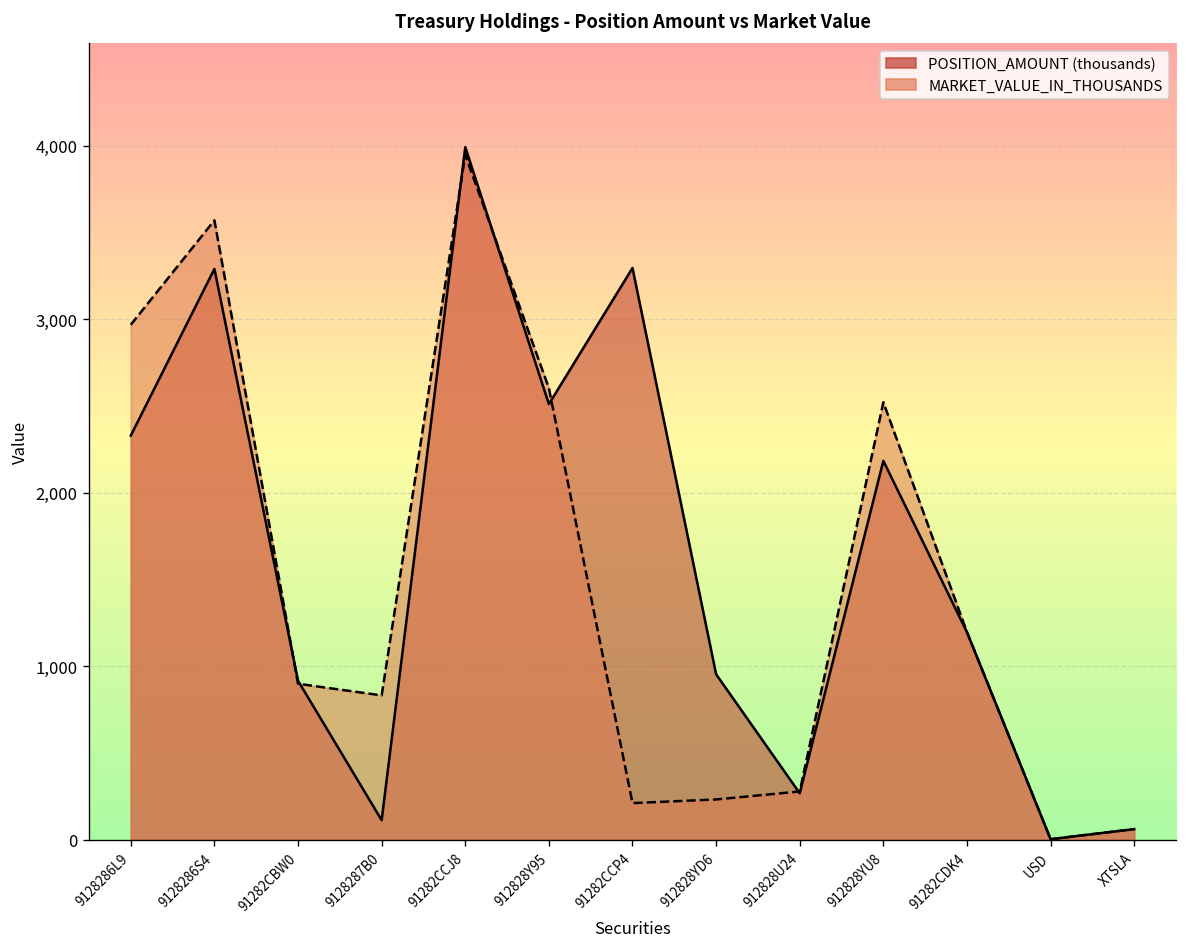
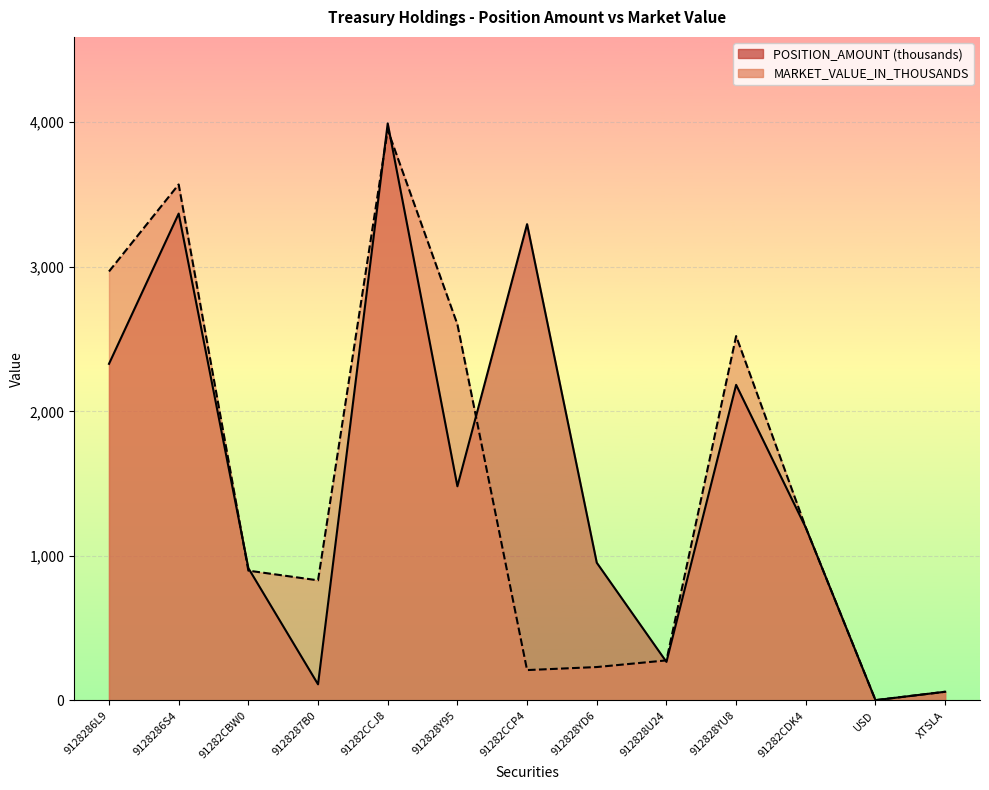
  {
    "POSITION_AMOUNT (thousands)": {
      "9128286L9": "2,330",
-     "9128286S4": "3,290",
+     "9128286S4": "3,370",
      "9128287B0": "110",
      "91282CCJ8": "3,990",
-     "912828Y95": "2,510",
+     "912828Y95": "1,480",
      "91282CCP4": "3,300",
      "912828YD6": "950",
      "912828YU8": "2,180"
    },
    "MARKET_VALUE_IN_THOUSANDS": {
      "9128286L9": "2,970",
      "9128286S4": "3,570",
      "9128287B0": "830",
      "91282CCJ8": "3,950",
      "912828Y95": "2,600",
      "91282CCP4": "210",
      "912828YD6": "230",
      "912828YU8": "2,520"
    }
  }
